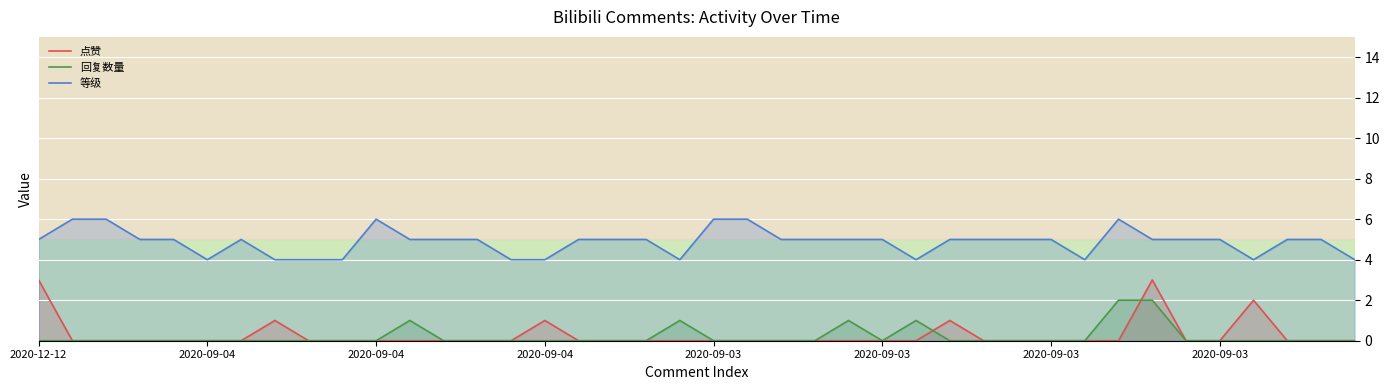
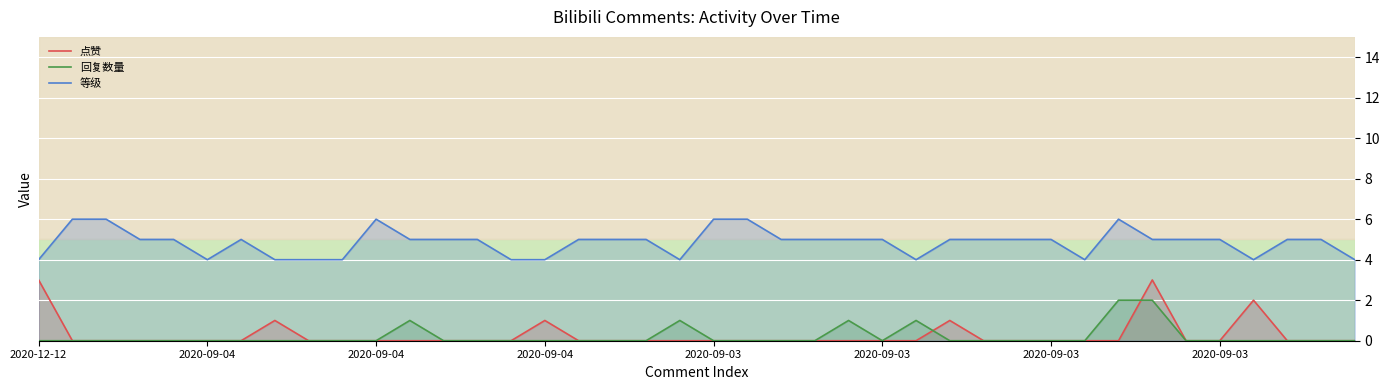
  {
    "点赞": {
      "2020-12-12": 3
    },
    "回复数量": {
      "2020-12-12": 0
    },
    "等级": {
-     "2020-12-12": 5
+     "2020-12-12": 4
    }
  }
